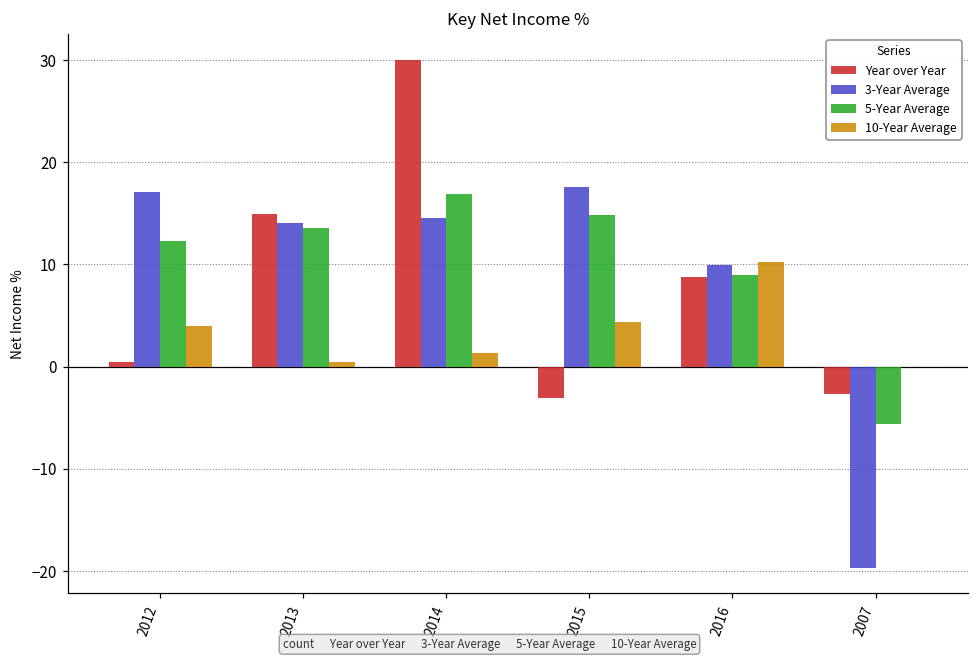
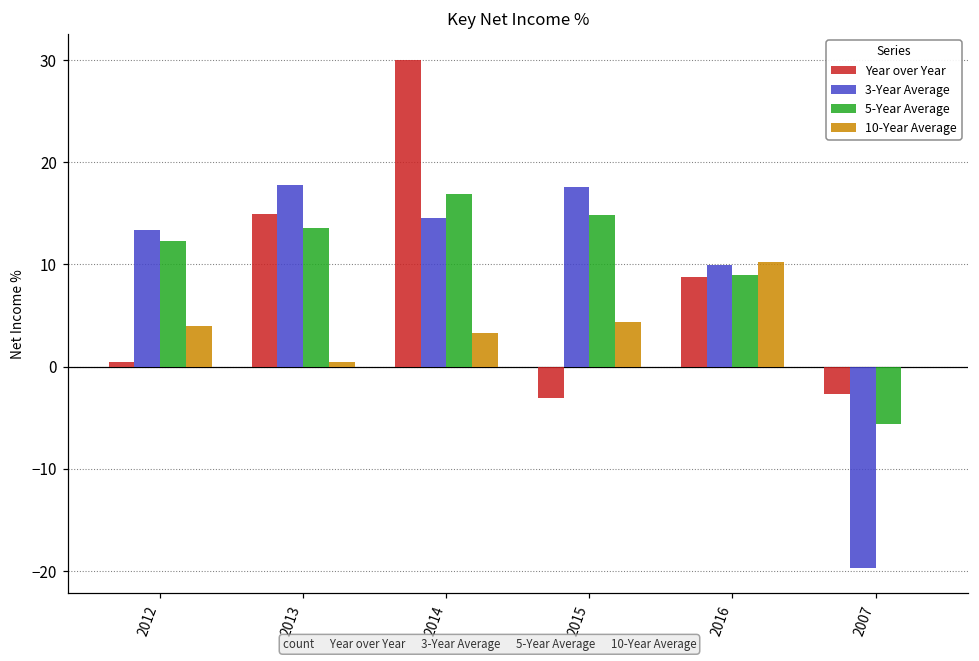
  {
    "Year over Year": {
      "2012": 0,
      "2013": 15,
      "2014": 30,
      "2015": -3,
      "2016": 9,
      "2007": -3
    },
    "3-Year Average": {
-     "2012": 17,
-     "2013": 14,
+     "2012": 13,
+     "2013": 18,
      "2014": 15,
      "2015": 18,
      "2016": 10,
      "2007": -20
    },
    "5-Year Average": {
      "2012": 12,
      "2013": 14,
      "2014": 17,
      "2015": 15,
      "2016": 9,
      "2007": -6
    },
    "10-Year Average": {
      "2012": 4,
      "2013": 0,
-     "2014": 1,
+     "2014": 3,
      "2015": 4,
      "2016": 10,
      "2007": 0
    }
  }
